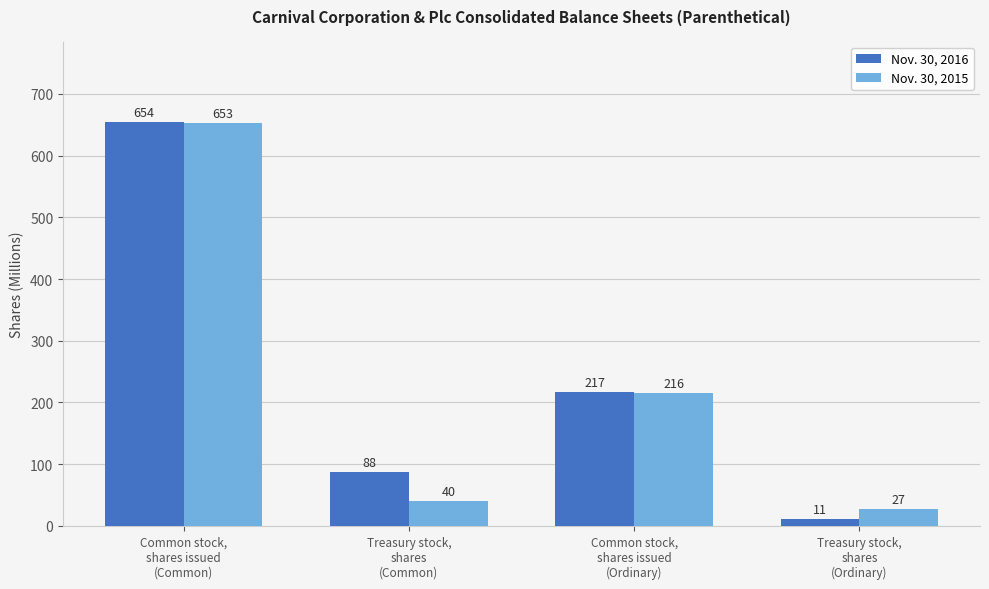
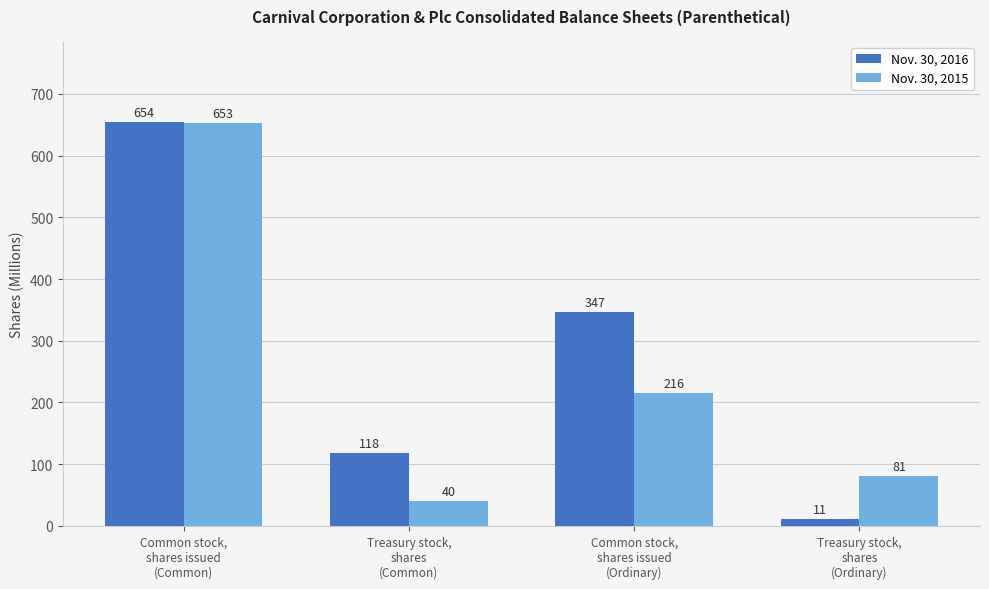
  {
    "Nov. 30, 2016": {
      "Common stock, shares issued (Common)": 654,
-     "Treasury stock, shares (Common)": 88,
-     "Common stock, shares issued (Ordinary)": 217,
+     "Treasury stock, shares (Common)": 118,
+     "Common stock, shares issued (Ordinary)": 347,
      "Treasury stock, shares (Ordinary)": 11
    },
    "Nov. 30, 2015": {
      "Common stock, shares issued (Common)": 653,
      "Treasury stock, shares (Common)": 40,
      "Common stock, shares issued (Ordinary)": 216,
-     "Treasury stock, shares (Ordinary)": 27
+     "Treasury stock, shares (Ordinary)": 81
    }
  }
